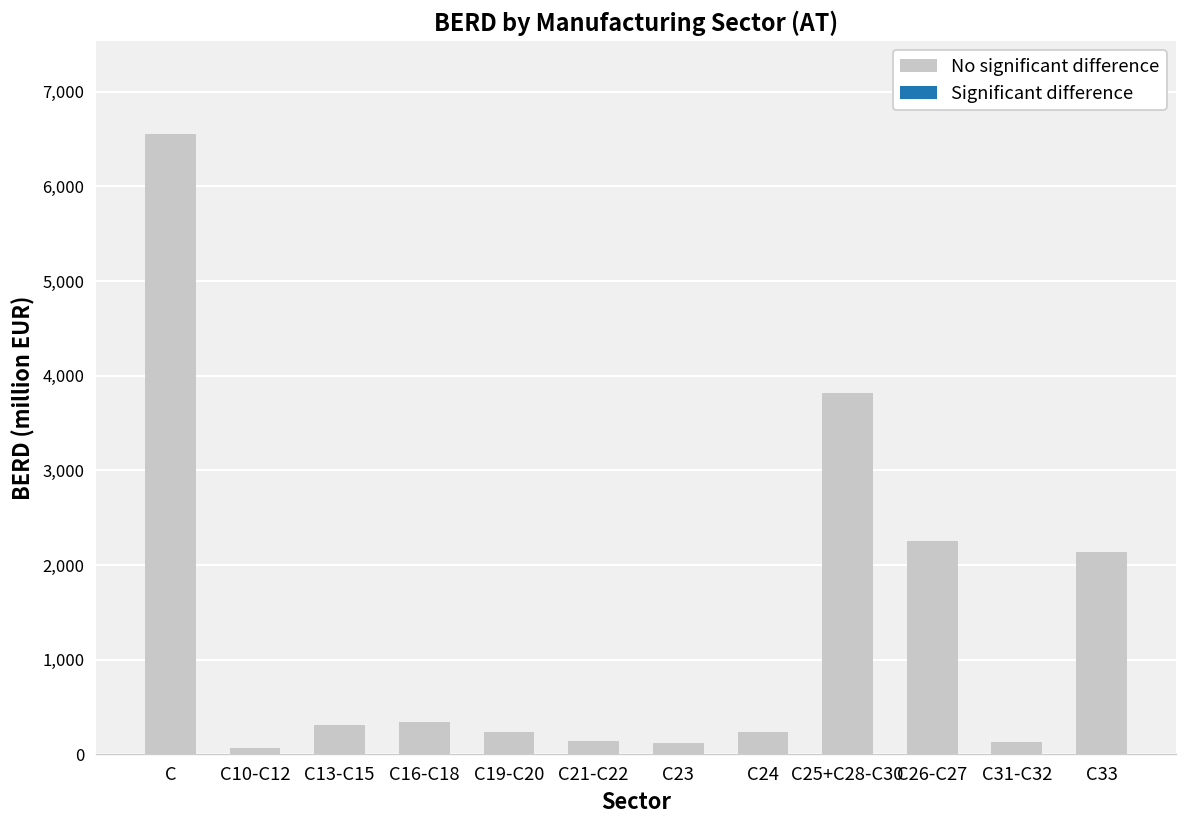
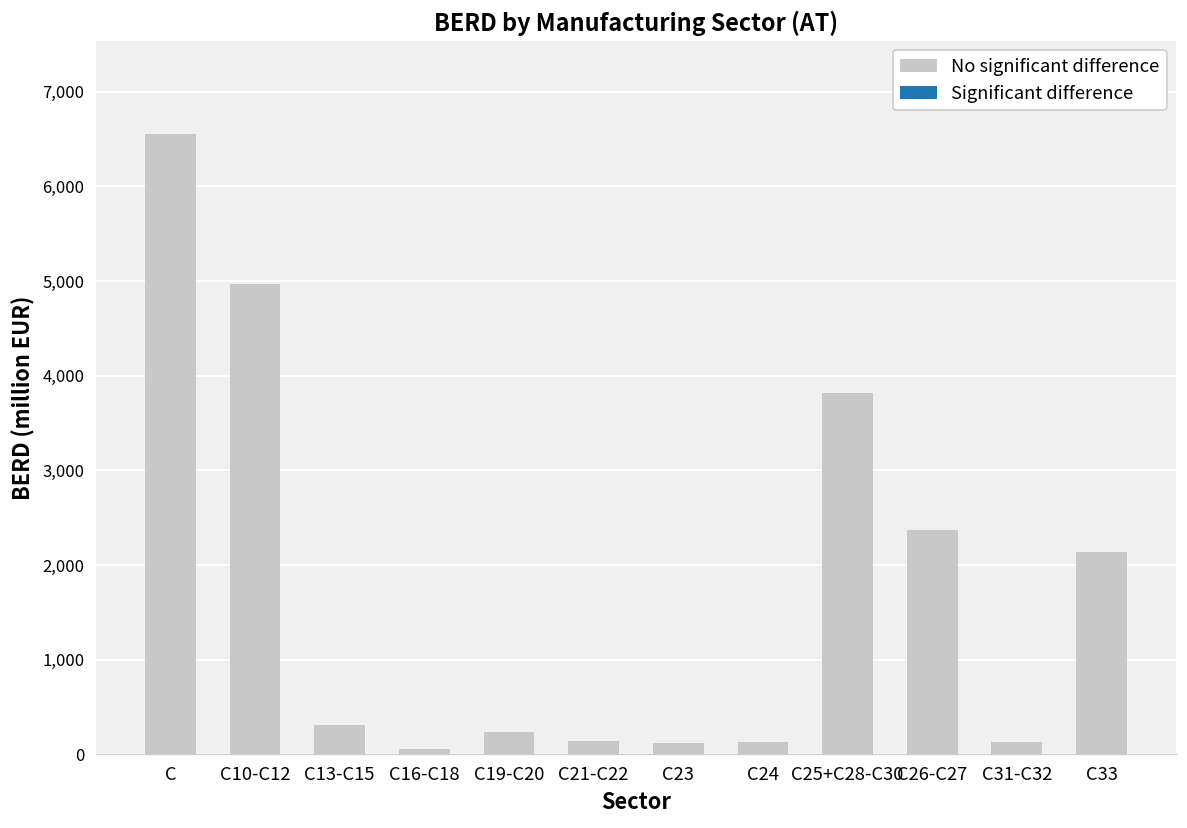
  {
    "C": "6,600",
-   "C10-C12": "100",
+   "C10-C12": "5,000",
    "C13-C15": "300",
-   "C16-C18": "300",
+   "C16-C18": "100",
    "C19-C20": "200",
    "C21-C22": "100",
    "C23": "100",
-   "C24": "200",
+   "C24": "100",
    "C25+C28-C30": "3,800",
-   "C26-C27": "2,300",
+   "C26-C27": "2,400",
    "C31-C32": "100",
    "C33": "2,100"
  }
